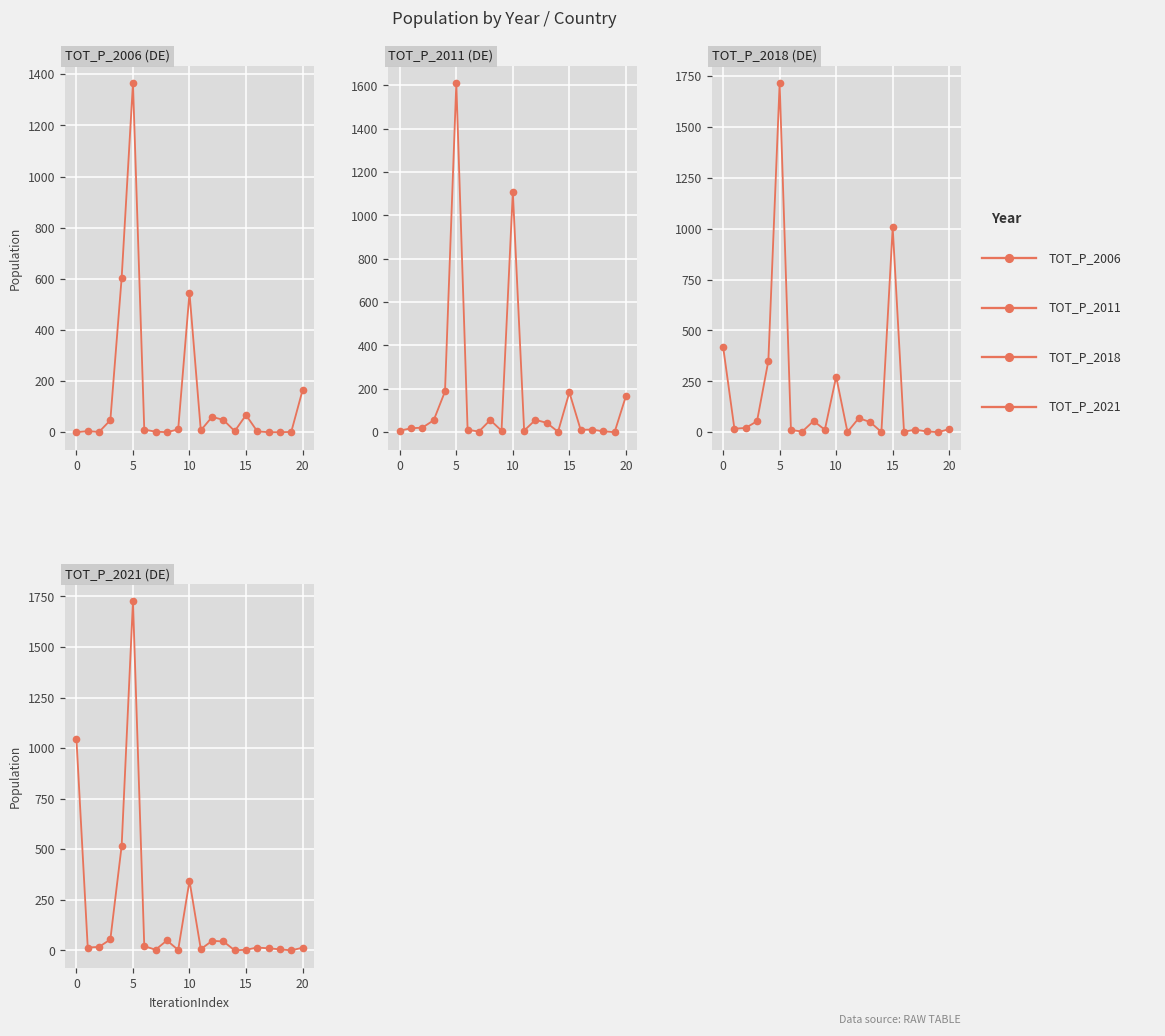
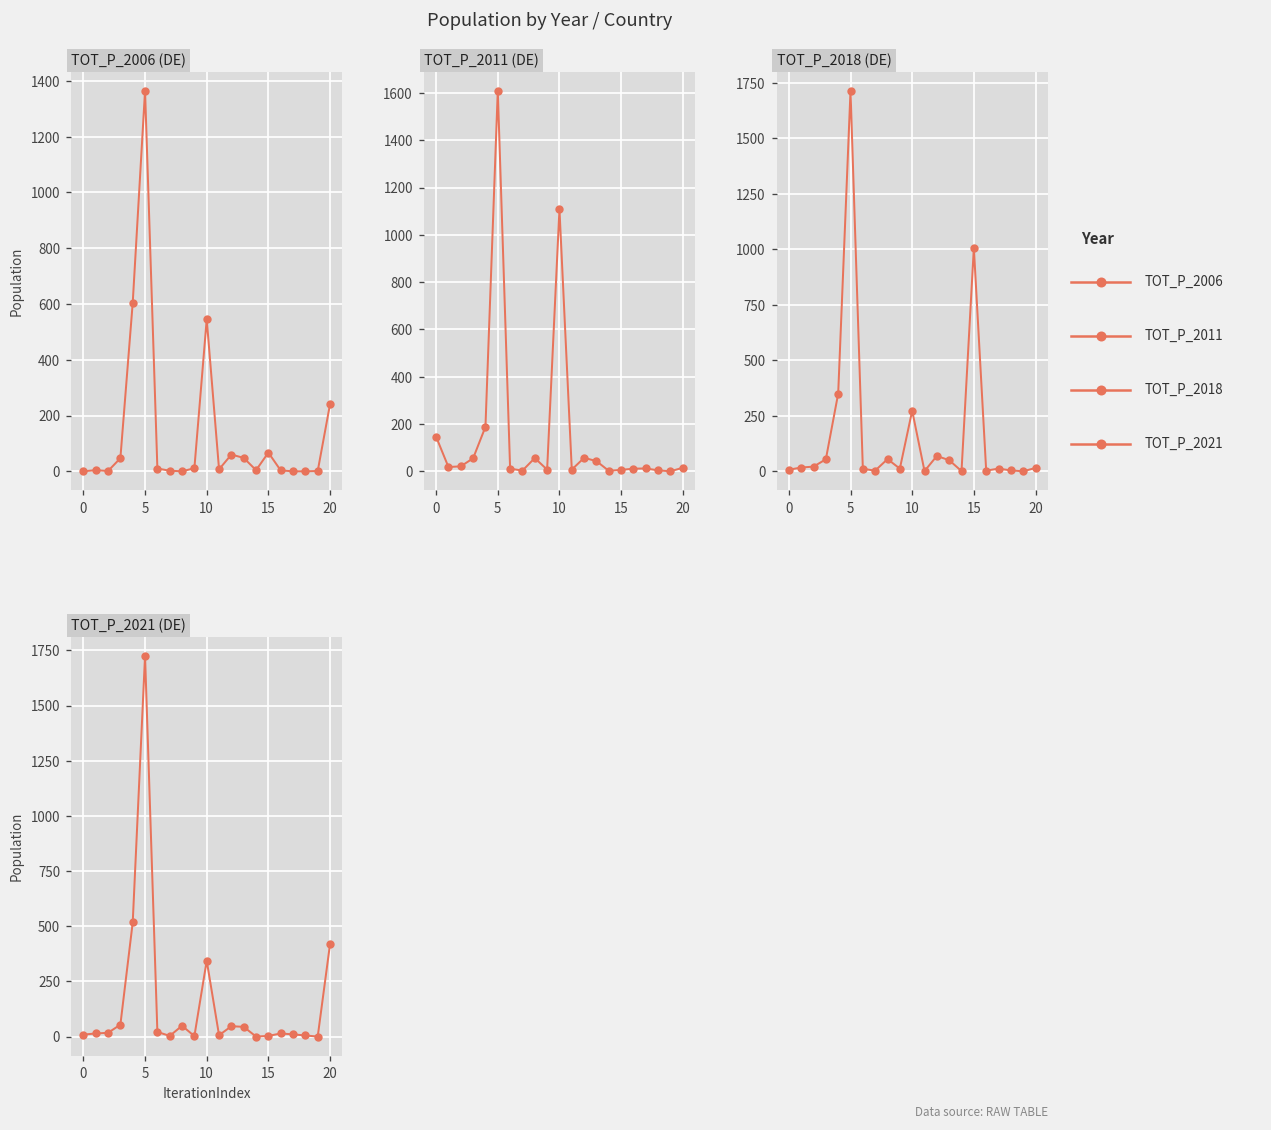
  {
    "TOT_P_2006 (DE)": {
      "0": 0,
      "5": 1370,
      "10": 550,
      "15": 70,
-     "20": 160
+     "20": 240
    },
    "TOT_P_2011 (DE)": {
-     "0": 10,
+     "0": 150,
      "5": 1610,
      "10": 1110,
-     "15": 180,
-     "20": 170
+     "15": 10,
+     "20": 20
    },
    "TOT_P_2018 (DE)": {
-     "0": 420,
+     "0": 10,
      "5": 1720,
      "10": 270,
      "15": 1010,
      "20": 20
    },
    "TOT_P_2021 (DE)": {
-     "0": 1050,
+     "0": 10,
      "5": 1730,
      "10": 340,
      "15": 0,
-     "20": 10
+     "20": 420
    }
  }
